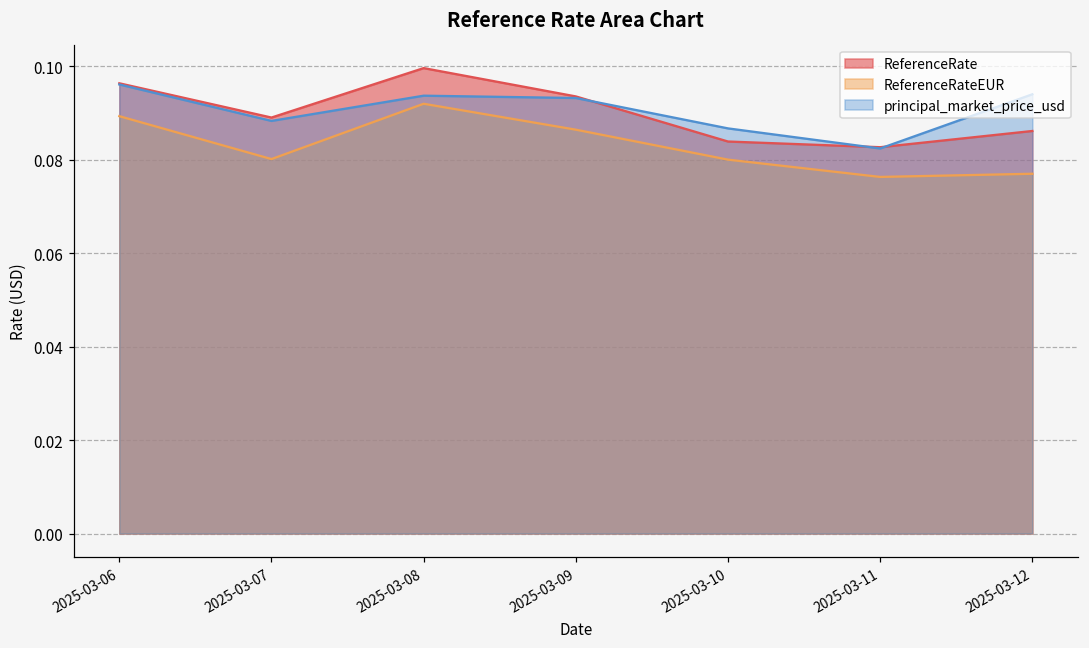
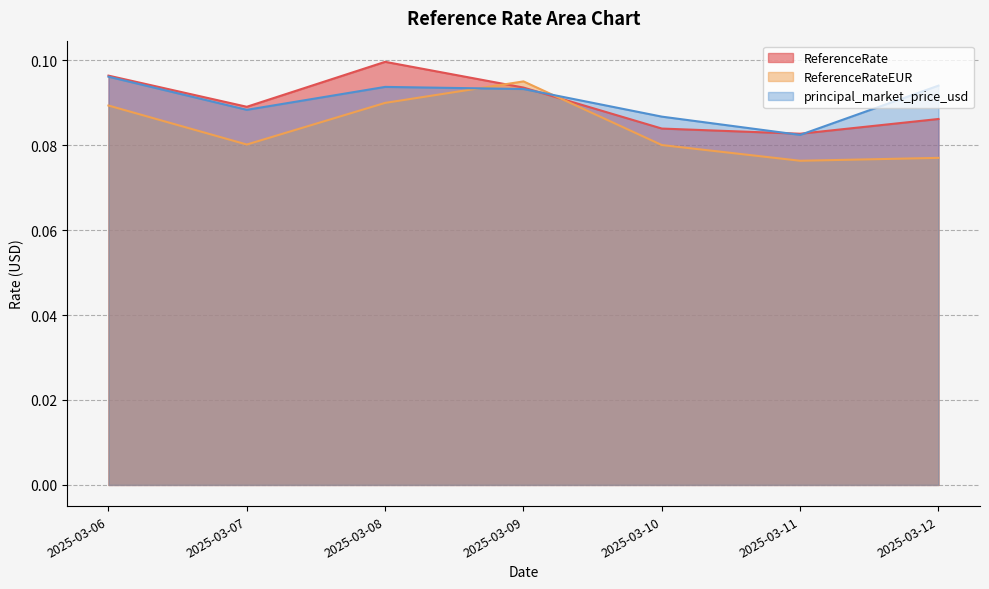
  {
    "ReferenceRate": {
      "2025-03-07": 0.089,
      "2025-03-08": 0.100,
      "2025-03-10": 0.084,
      "2025-03-12": 0.086
    },
    "ReferenceRateEUR": {
      "2025-03-06": 0.089,
      "2025-03-07": 0.080,
-     "2025-03-08": 0.092,
-     "2025-03-09": 0.086,
+     "2025-03-08": 0.090,
+     "2025-03-09": 0.095,
      "2025-03-10": 0.080,
      "2025-03-11": 0.076,
      "2025-03-12": 0.077
    },
    "principal_market_price_usd": {
      "2025-03-07": 0.088,
      "2025-03-08": 0.094,
      "2025-03-10": 0.087
    }
  }
